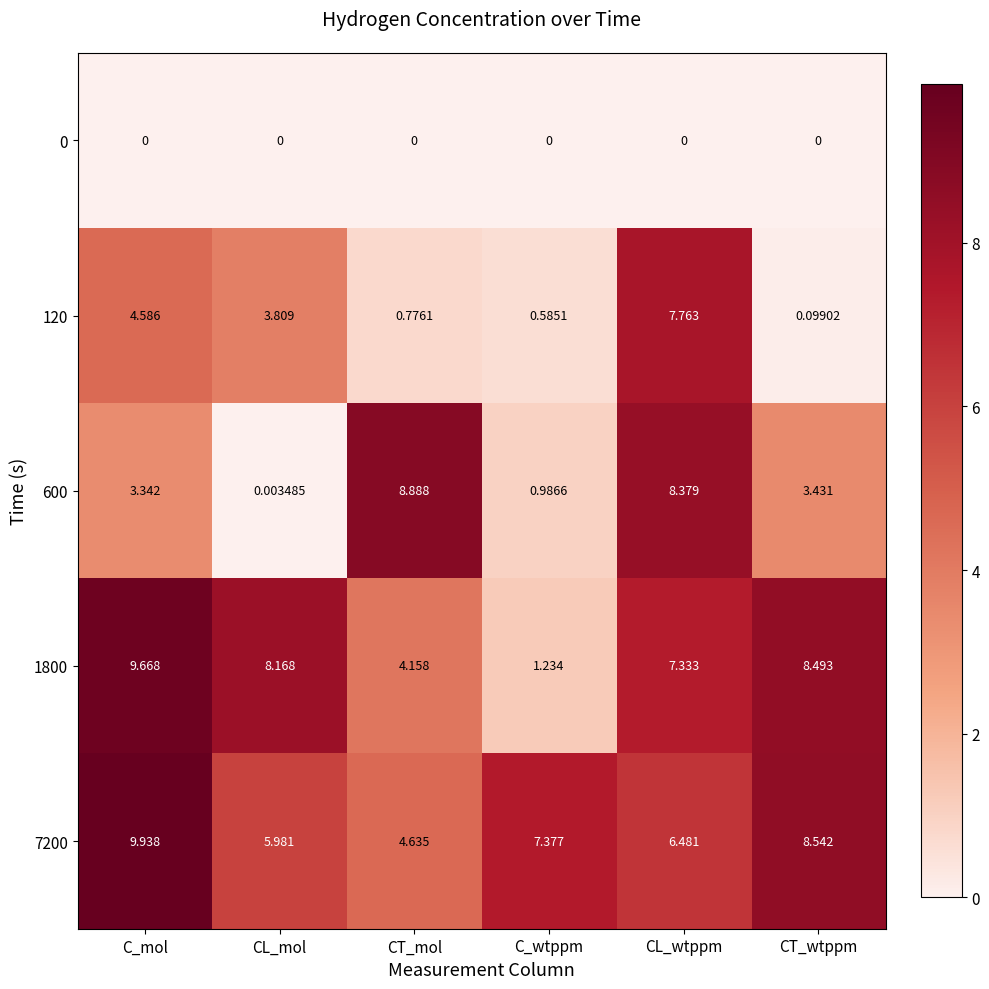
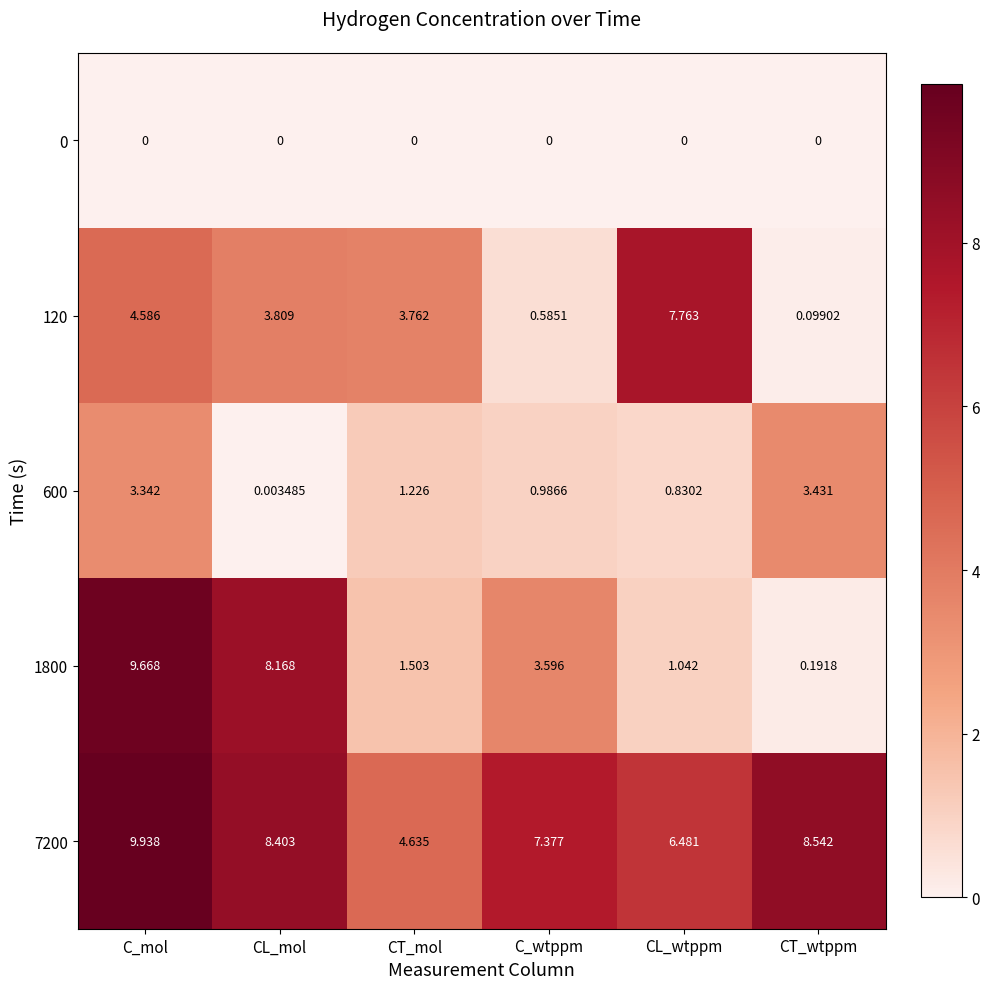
  {
    "0": {
      "C_mol": 0,
      "CL_mol": 0,
      "CT_mol": 0,
      "C_wtppm": 0,
      "CL_wtppm": 0,
      "CT_wtppm": 0
    },
    "120": {
      "C_mol": 4.586,
      "CL_mol": 3.809,
-     "CT_mol": 0.7761,
+     "CT_mol": 3.762,
      "C_wtppm": 0.5851,
      "CL_wtppm": 7.763,
      "CT_wtppm": 0.09902
    },
    "600": {
      "C_mol": 3.342,
      "CL_mol": 0.003485,
-     "CT_mol": 8.888,
+     "CT_mol": 1.226,
      "C_wtppm": 0.9866,
-     "CL_wtppm": 8.379,
+     "CL_wtppm": 0.8302,
      "CT_wtppm": 3.431
    },
    "1800": {
      "C_mol": 9.668,
      "CL_mol": 8.168,
-     "CT_mol": 4.158,
-     "C_wtppm": 1.234,
-     "CL_wtppm": 7.333,
-     "CT_wtppm": 8.493
+     "CT_mol": 1.503,
+     "C_wtppm": 3.596,
+     "CL_wtppm": 1.042,
+     "CT_wtppm": 0.1918
    },
    "7200": {
      "C_mol": 9.938,
-     "CL_mol": 5.981,
+     "CL_mol": 8.403,
      "CT_mol": 4.635,
      "C_wtppm": 7.377,
      "CL_wtppm": 6.481,
      "CT_wtppm": 8.542
    }
  }
